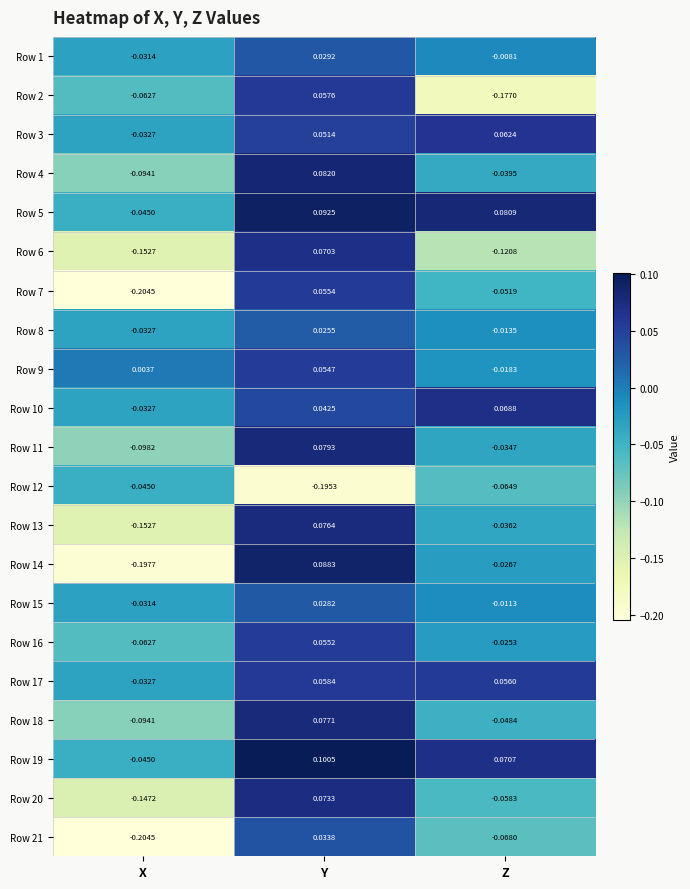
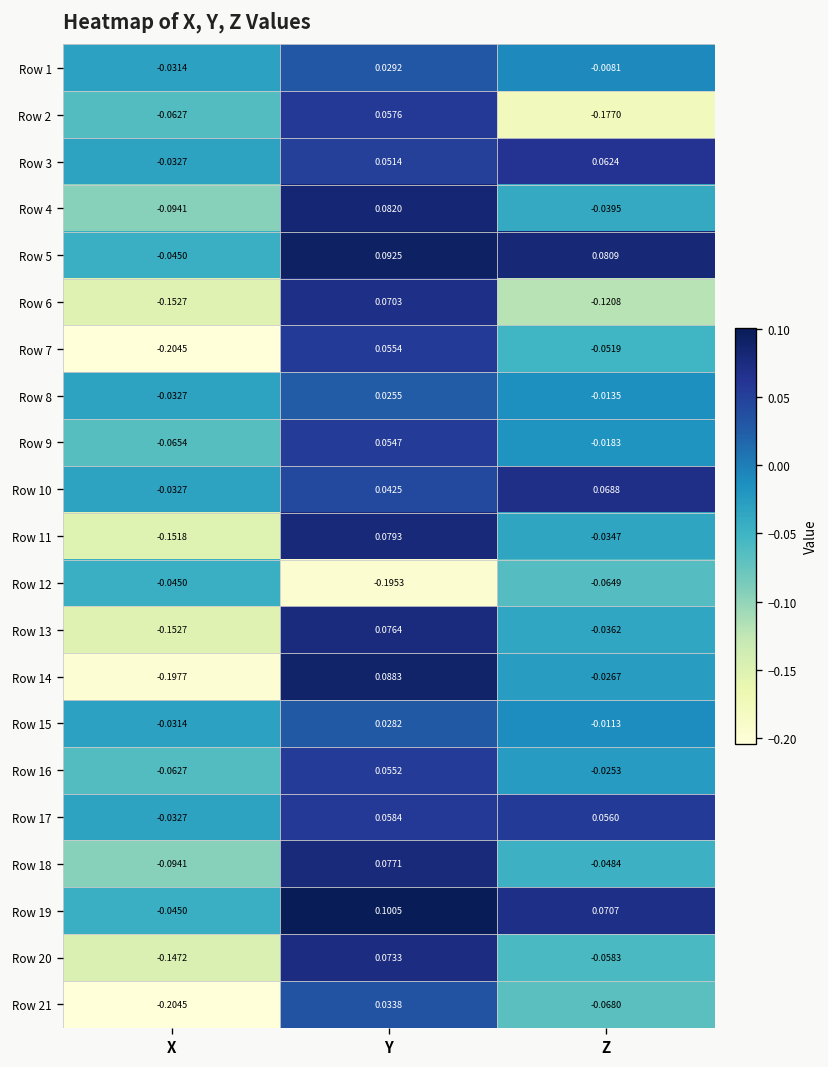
  {
    "Row 1": {
      "X": -0.0314,
      "Y": 0.0292,
      "Z": -0.0081
    },
    "Row 2": {
      "X": -0.0627,
      "Y": 0.0576,
      "Z": -0.1770
    },
    "Row 3": {
      "X": -0.0327,
      "Y": 0.0514,
      "Z": 0.0624
    },
    "Row 4": {
      "X": -0.0941,
      "Y": 0.0820,
      "Z": -0.0395
    },
    "Row 5": {
      "X": -0.0450,
      "Y": 0.0925,
      "Z": 0.0809
    },
    "Row 6": {
      "X": -0.1527,
      "Y": 0.0703,
      "Z": -0.1208
    },
    "Row 7": {
      "X": -0.2045,
      "Y": 0.0554,
      "Z": -0.0519
    },
    "Row 8": {
      "X": -0.0327,
      "Y": 0.0255,
      "Z": -0.0135
    },
    "Row 9": {
-     "X": 0.0037,
+     "X": -0.0654,
      "Y": 0.0547,
      "Z": -0.0183
    },
    "Row 10": {
      "X": -0.0327,
      "Y": 0.0425,
      "Z": 0.0688
    },
    "Row 11": {
-     "X": -0.0982,
+     "X": -0.1518,
      "Y": 0.0793,
      "Z": -0.0347
    },
    "Row 12": {
      "X": -0.0450,
      "Y": -0.1953,
      "Z": -0.0649
    },
    "Row 13": {
      "X": -0.1527,
      "Y": 0.0764,
      "Z": -0.0362
    },
    "Row 14": {
      "X": -0.1977,
      "Y": 0.0883,
      "Z": -0.0267
    },
    "Row 15": {
      "X": -0.0314,
      "Y": 0.0282,
      "Z": -0.0113
    },
    "Row 16": {
      "X": -0.0627,
      "Y": 0.0552,
      "Z": -0.0253
    },
    "Row 17": {
      "X": -0.0327,
      "Y": 0.0584,
      "Z": 0.0560
    },
    "Row 18": {
      "X": -0.0941,
      "Y": 0.0771,
      "Z": -0.0484
    },
    "Row 19": {
      "X": -0.0450,
      "Y": 0.1005,
      "Z": 0.0707
    },
    "Row 20": {
      "X": -0.1472,
      "Y": 0.0733,
      "Z": -0.0583
    },
    "Row 21": {
      "X": -0.2045,
      "Y": 0.0338,
      "Z": -0.0680
    }
  }
